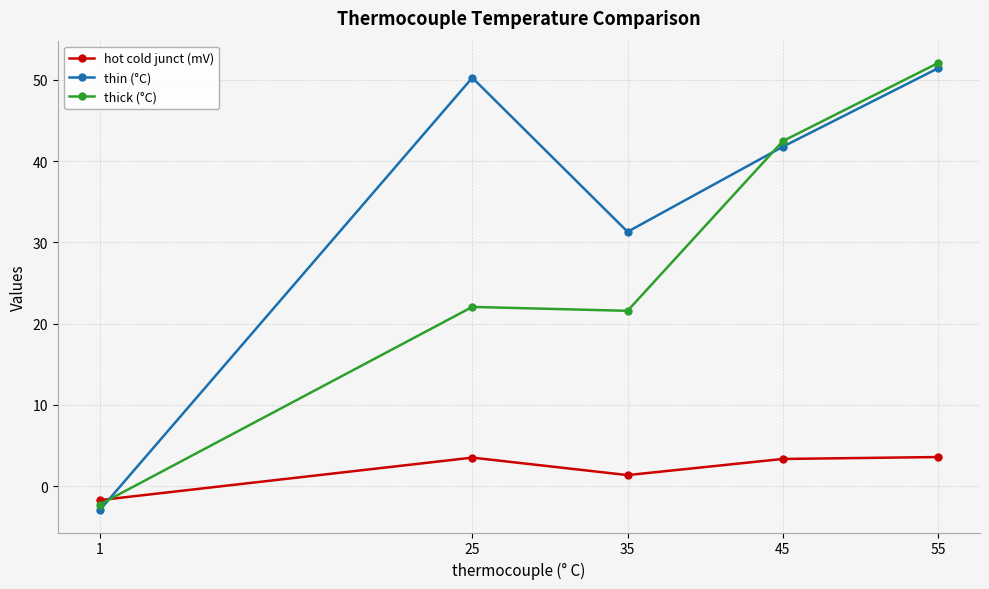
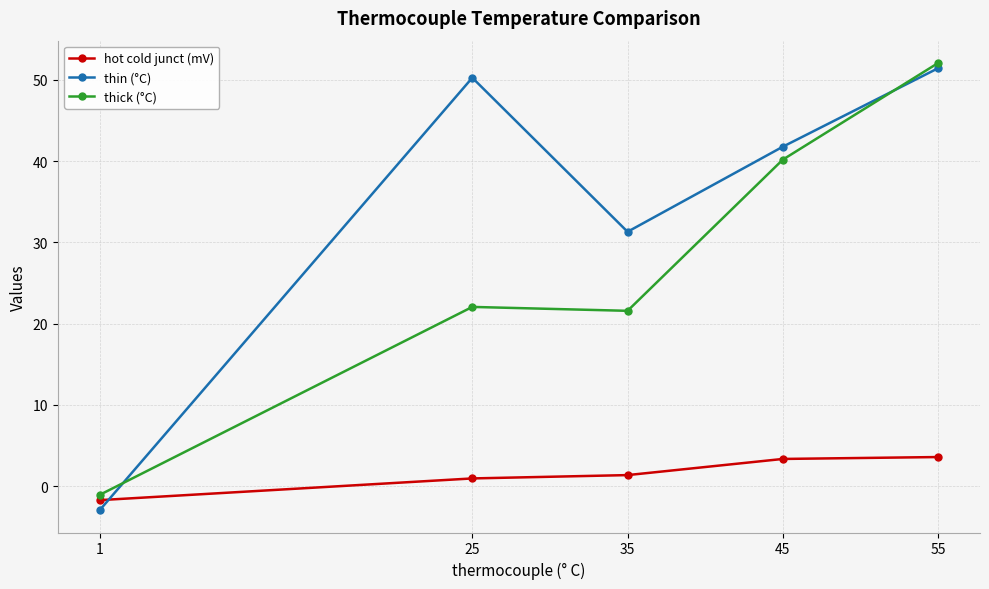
  {
    "hot cold junct (mV)": {
      "1": -2,
-     "25": 4,
+     "25": 1,
      "35": 1,
      "45": 3,
      "55": 4
    },
    "thin (°C)": {
      "1": -3,
      "25": 50,
      "35": 31,
      "45": 42,
      "55": 51
    },
    "thick (°C)": {
-     "1": -2,
+     "1": -1,
      "25": 22,
      "35": 22,
-     "45": 42,
+     "45": 40,
      "55": 52
    }
  }
